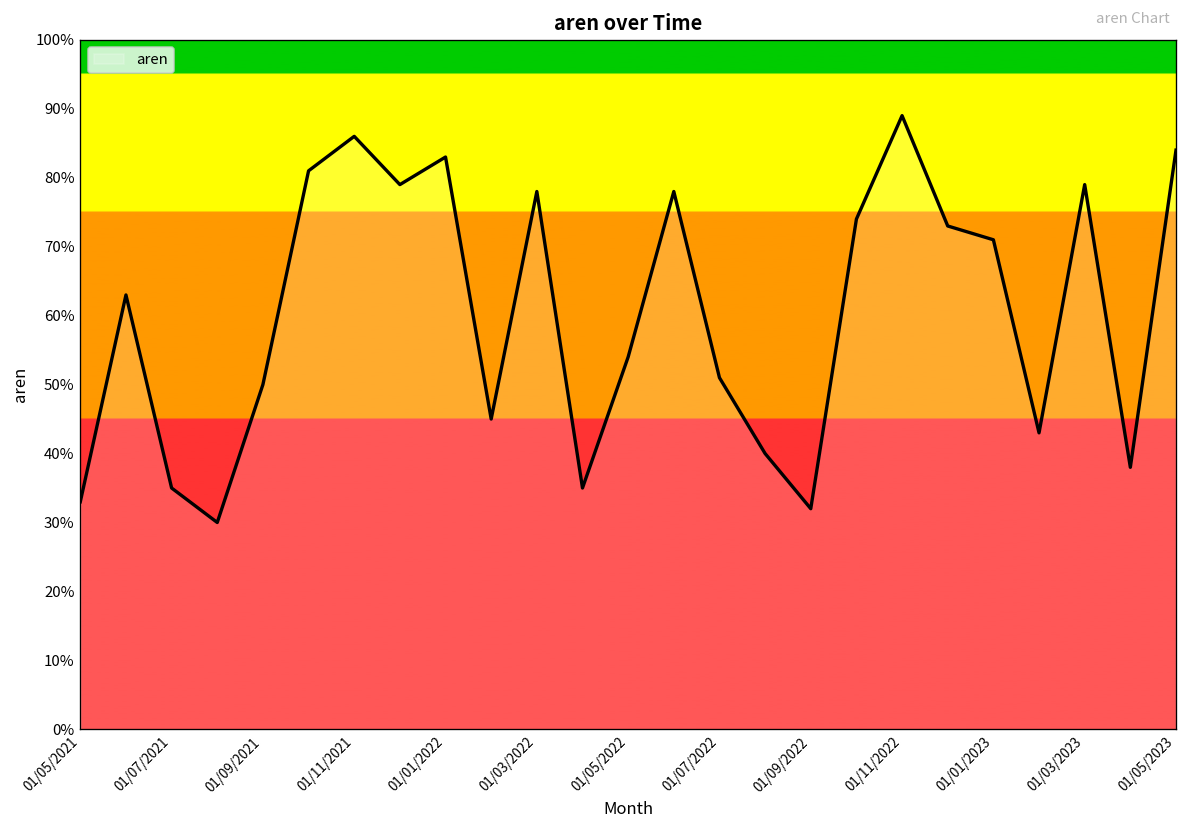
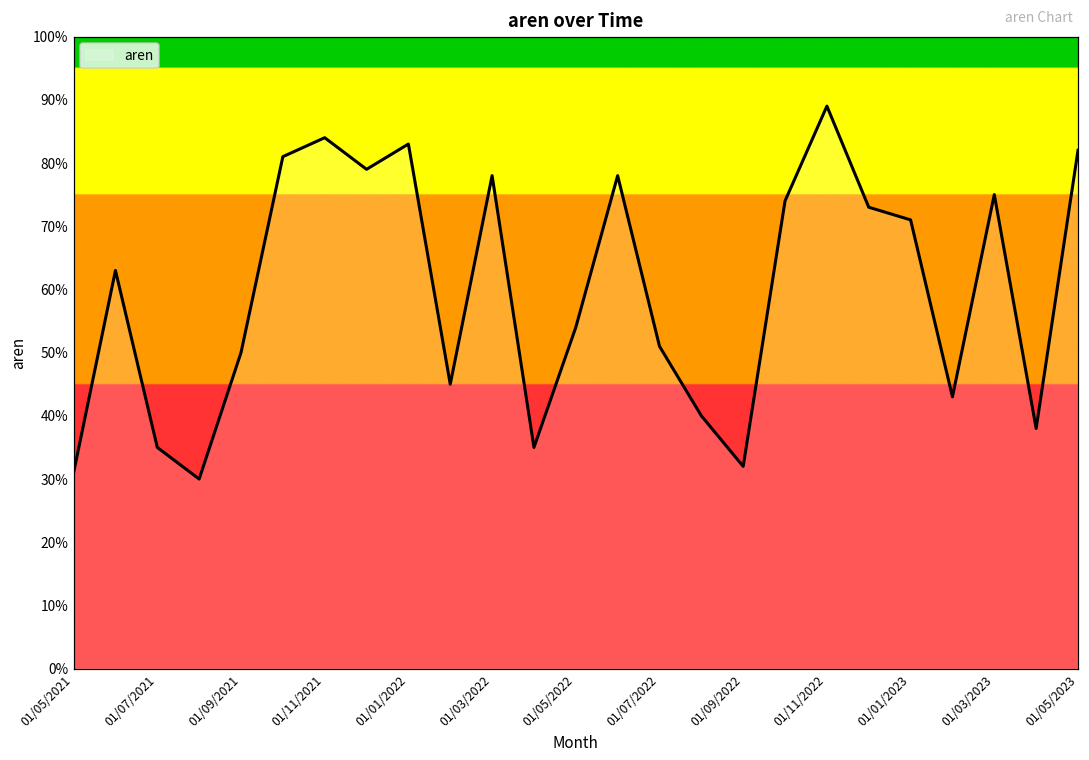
  {
-   "01/05/2021": "33%",
+   "01/05/2021": "31%",
    "01/07/2021": "35%",
    "01/09/2021": "50%",
-   "01/11/2021": "86%",
+   "01/11/2021": "84%",
    "01/01/2022": "83%",
    "01/03/2022": "78%",
    "01/05/2022": "54%",
    "01/07/2022": "51%",
    "01/09/2022": "32%",
    "01/11/2022": "89%",
    "01/01/2023": "71%",
-   "01/03/2023": "79%",
-   "01/05/2023": "84%"
+   "01/03/2023": "75%",
+   "01/05/2023": "82%"
  }
